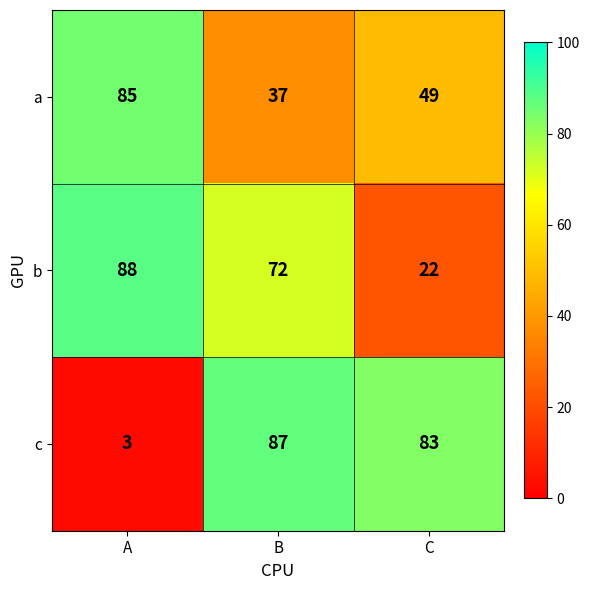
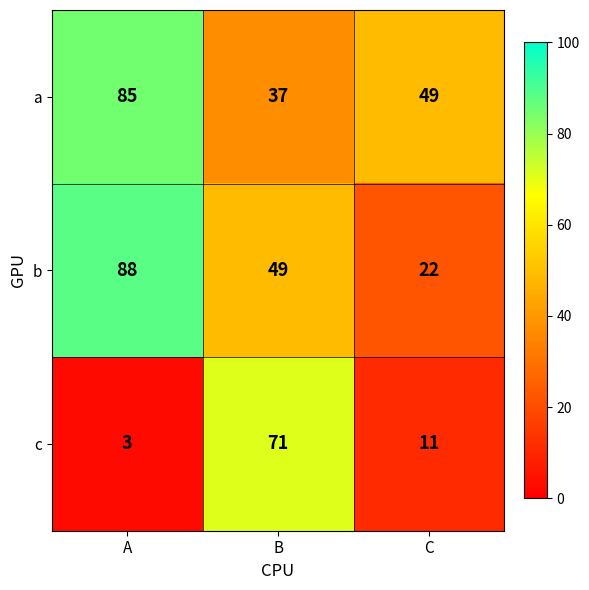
  {
    "a": {
      "A": 85,
      "B": 37,
      "C": 49
    },
    "b": {
      "A": 88,
-     "B": 72,
+     "B": 49,
      "C": 22
    },
    "c": {
      "A": 3,
-     "B": 87,
-     "C": 83
+     "B": 71,
+     "C": 11
    }
  }
